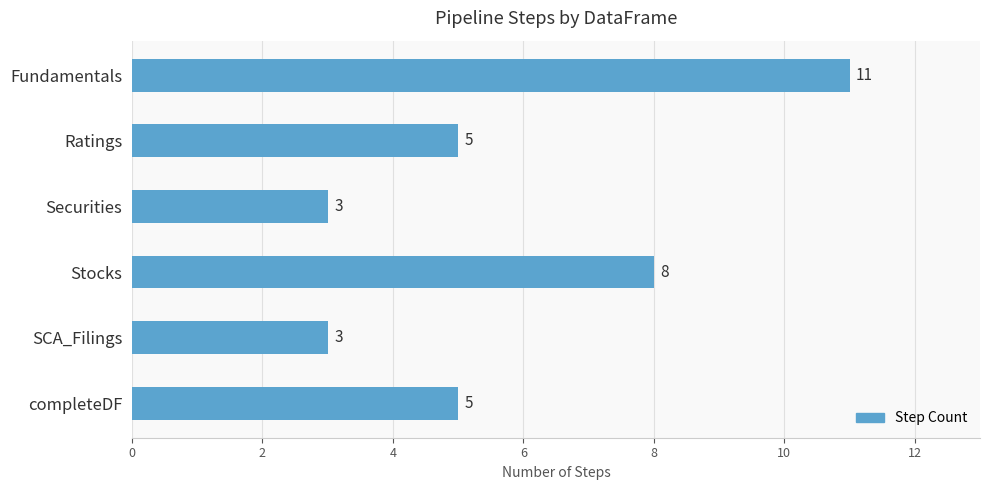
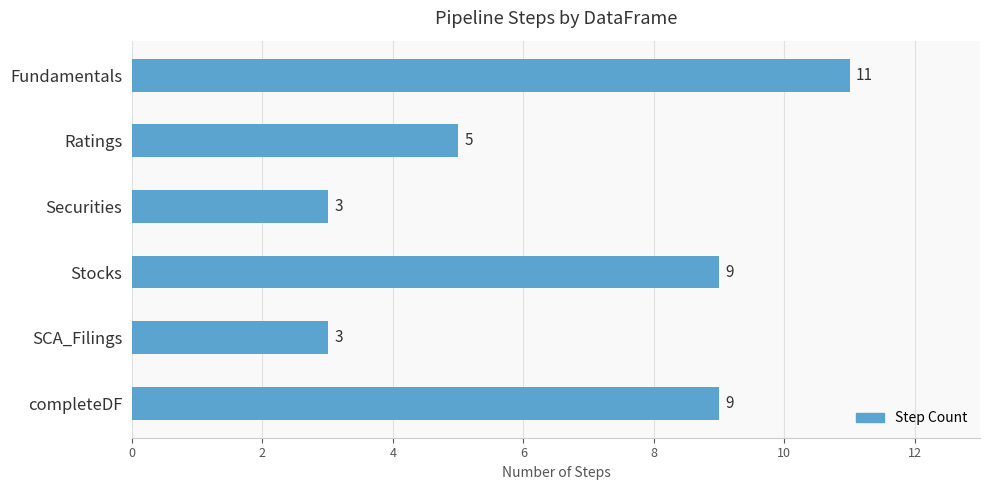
  {
    "Fundamentals": 11,
    "Ratings": 5,
    "Securities": 3,
-   "Stocks": 8,
+   "Stocks": 9,
    "SCA_Filings": 3,
-   "completeDF": 5
+   "completeDF": 9
  }
